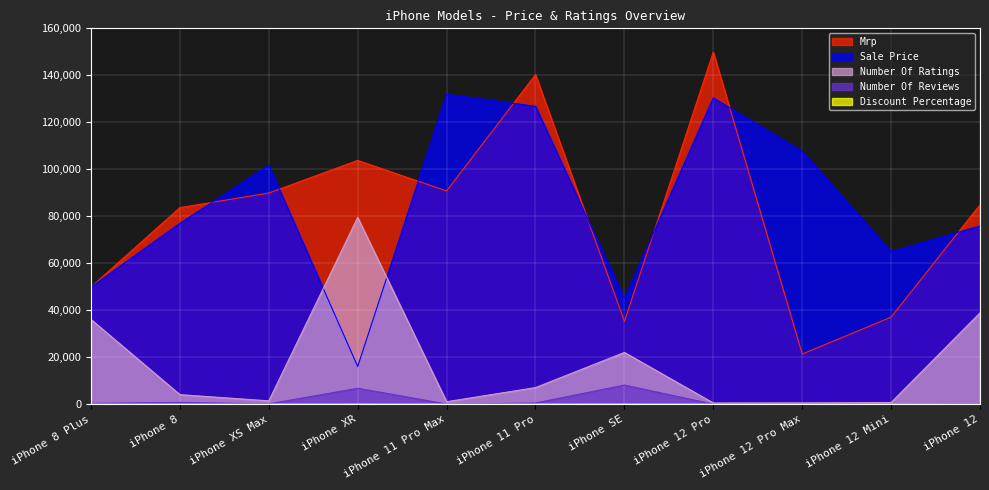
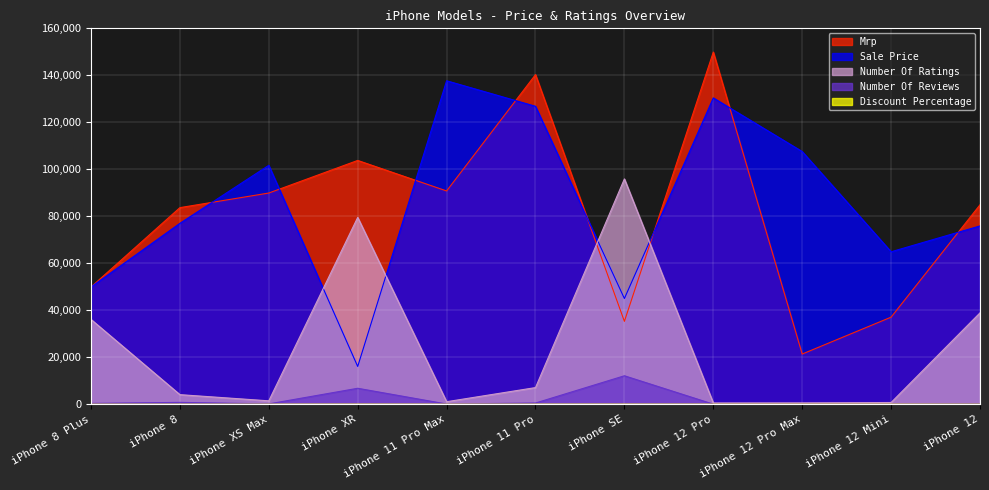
  {
    "Mrp": {
      "iPhone 8": "84,000",
      "iPhone XS Max": "90,000",
      "iPhone XR": "104,000",
      "iPhone 11 Pro Max": "91,000",
      "iPhone 11 Pro": "140,000",
      "iPhone SE": "35,000",
      "iPhone 12 Pro": "150,000",
      "iPhone 12 Pro Max": "21,000",
      "iPhone 12 Mini": "37,000",
      "iPhone 12": "85,000"
    },
    "Sale Price": {
      "iPhone 8": "77,000",
      "iPhone XS Max": "102,000",
      "iPhone XR": "16,000",
-     "iPhone 11 Pro Max": "132,000",
+     "iPhone 11 Pro Max": "138,000",
      "iPhone 11 Pro": "127,000",
      "iPhone SE": "45,000",
      "iPhone 12 Pro": "130,000",
      "iPhone 12 Pro Max": "108,000",
      "iPhone 12 Mini": "65,000",
      "iPhone 12": "76,000"
    },
    "Number Of Ratings": {
      "iPhone 8 Plus": "36,000",
      "iPhone 8": "4,000",
      "iPhone XS Max": "1,000",
      "iPhone XR": "80,000",
      "iPhone 11 Pro": "7,000",
-     "iPhone SE": "22,000",
+     "iPhone SE": "96,000",
      "iPhone 12": "39,000"
    },
    "Number Of Reviews": {
      "iPhone XR": "7,000",
-     "iPhone SE": "8,000"
+     "iPhone SE": "12,000"
    },
    "Discount Percentage": {
      "iPhone XR": "0",
      "iPhone SE": "0"
    }
  }
